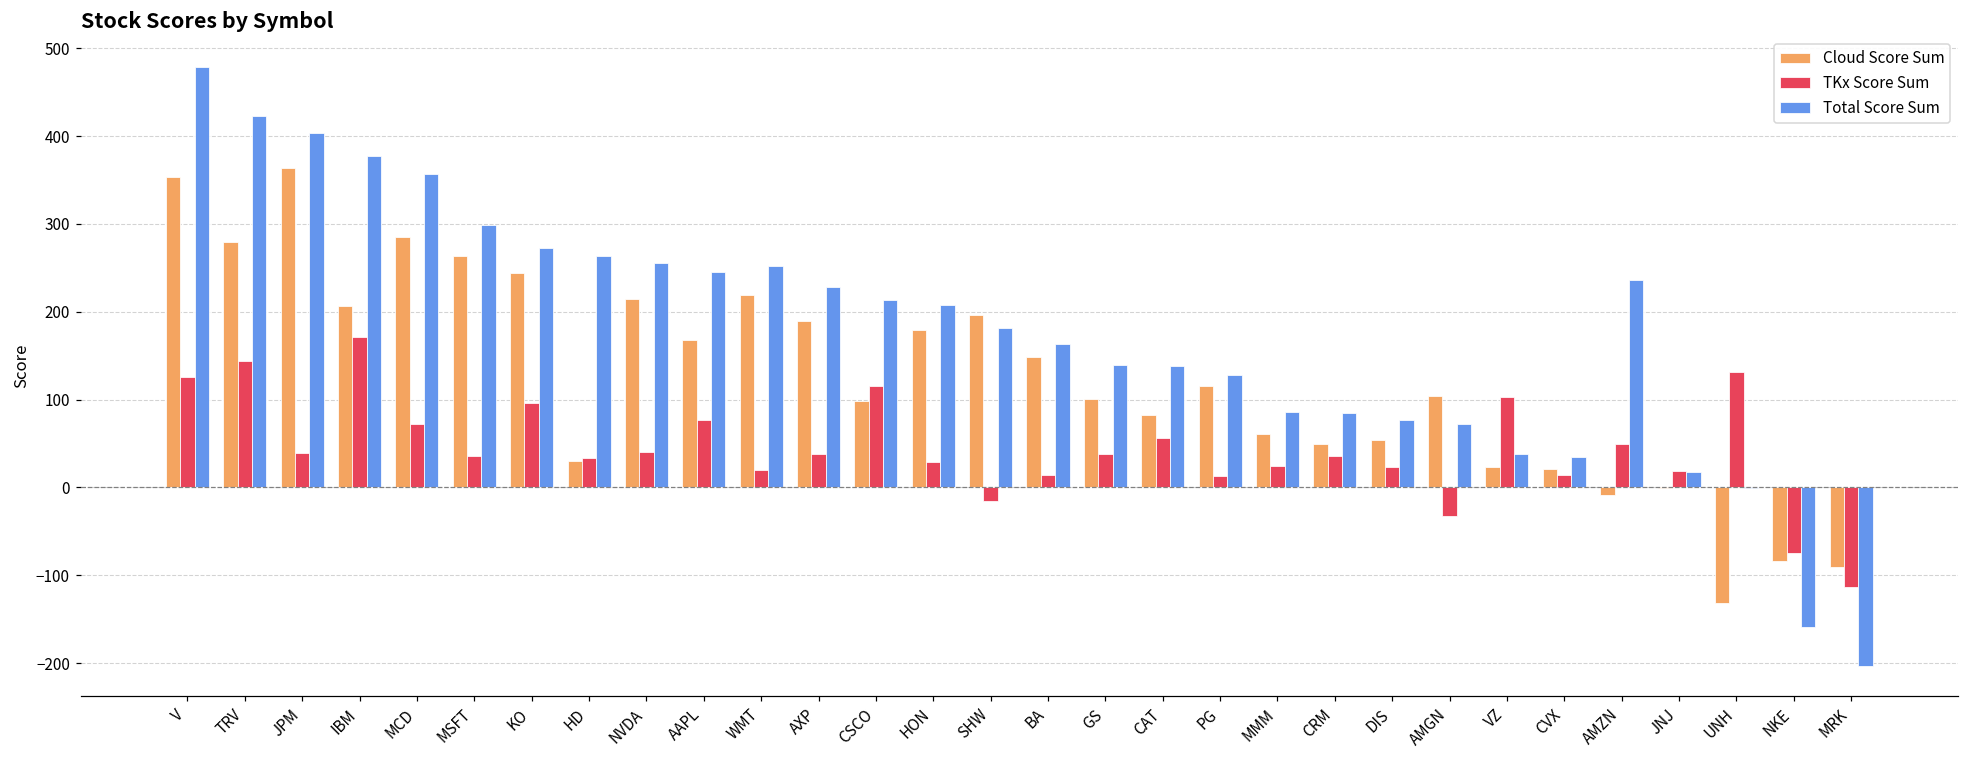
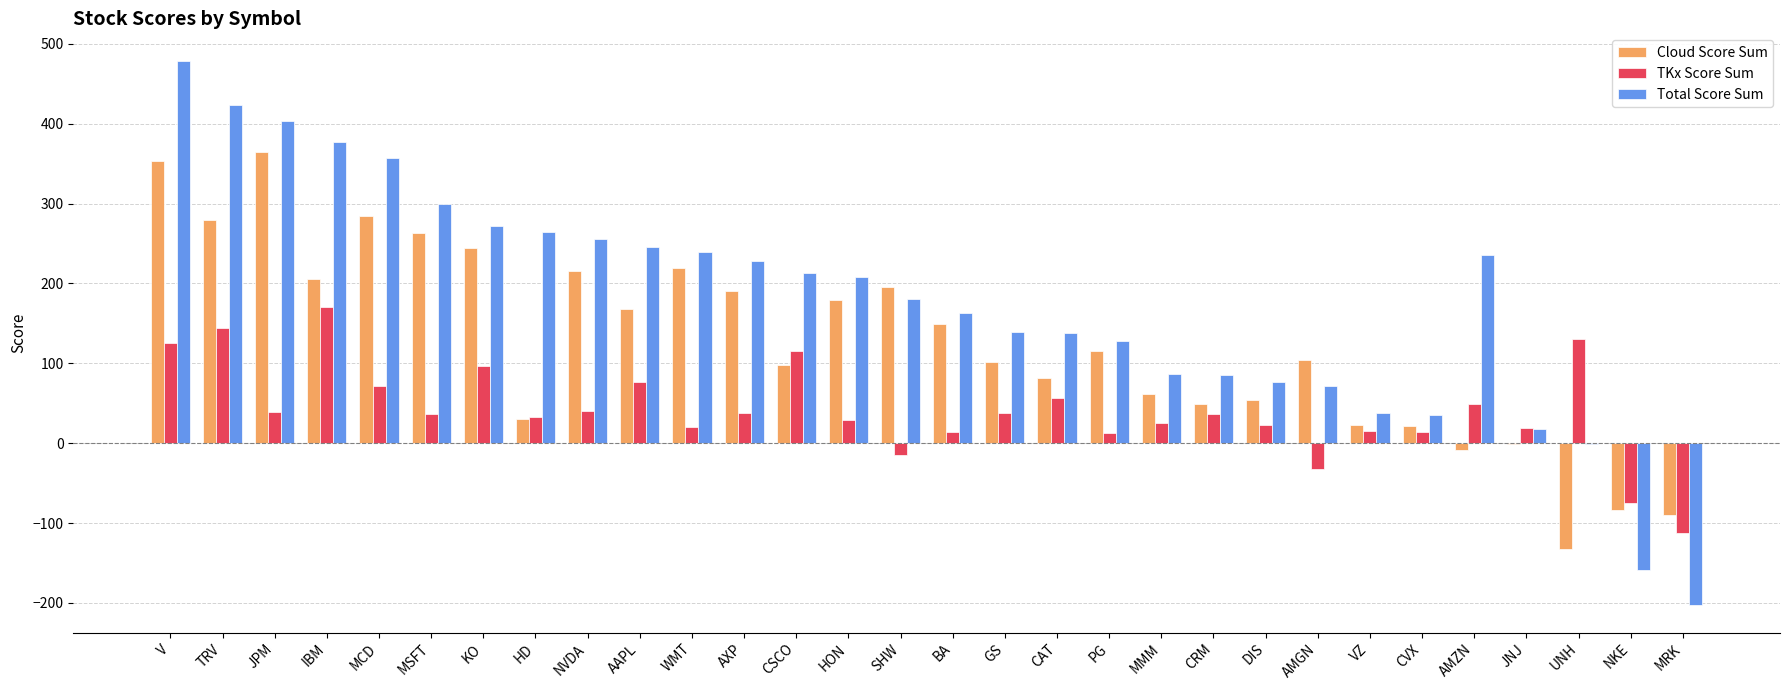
  {
    "Cloud Score Sum": {
      "V": 350,
      "TRV": 280,
      "JPM": 360,
      "IBM": 210,
      "MCD": 290,
      "MSFT": 260,
      "KO": 240,
      "HD": 30,
      "NVDA": 220,
      "AAPL": 170,
      "WMT": 220,
      "AXP": 190,
      "CSCO": 100,
      "HON": 180,
      "SHW": 200,
      "BA": 150,
      "GS": 100,
      "CAT": 80,
      "PG": 120,
      "MMM": 60,
      "CRM": 50,
      "DIS": 50,
      "AMGN": 100,
      "VZ": 20,
      "CVX": 20,
      "AMZN": -10,
      "UNH": -130,
      "NKE": -80,
      "MRK": -90
    },
    "TKx Score Sum": {
      "V": 130,
      "TRV": 140,
      "JPM": 40,
      "IBM": 170,
      "MCD": 70,
      "MSFT": 40,
      "KO": 100,
      "HD": 30,
      "NVDA": 40,
      "AAPL": 80,
      "WMT": 20,
      "AXP": 40,
      "CSCO": 120,
      "HON": 30,
      "SHW": -20,
      "BA": 10,
      "GS": 40,
      "CAT": 60,
      "PG": 10,
      "MMM": 30,
      "CRM": 40,
      "DIS": 20,
      "AMGN": -30,
-     "VZ": 100,
+     "VZ": 20,
      "CVX": 10,
      "AMZN": 50,
      "JNJ": 20,
      "UNH": 130,
      "NKE": -80,
      "MRK": -110
    },
    "Total Score Sum": {
      "V": 480,
      "TRV": 420,
      "JPM": 400,
      "IBM": 380,
      "MCD": 360,
      "MSFT": 300,
      "KO": 270,
      "HD": 260,
      "NVDA": 260,
      "AAPL": 250,
-     "WMT": 250,
+     "WMT": 240,
      "AXP": 230,
      "CSCO": 210,
      "HON": 210,
      "SHW": 180,
      "BA": 160,
      "GS": 140,
      "CAT": 140,
      "PG": 130,
      "MMM": 90,
      "CRM": 90,
      "DIS": 80,
      "AMGN": 70,
      "VZ": 40,
      "CVX": 40,
      "AMZN": 240,
      "JNJ": 20,
      "NKE": -160,
      "MRK": -200
    }
  }
